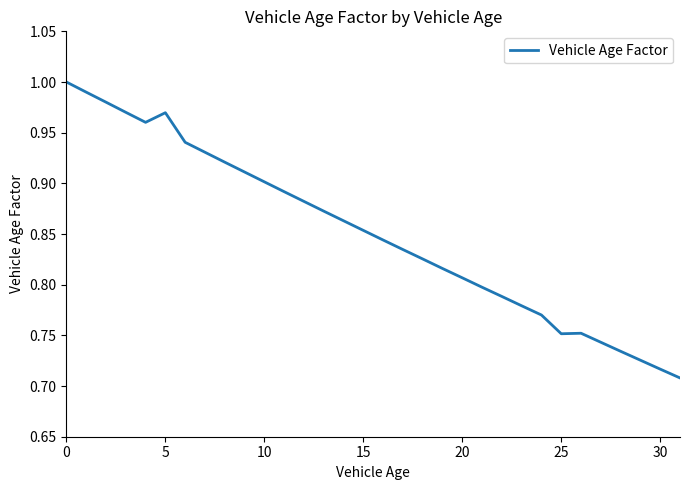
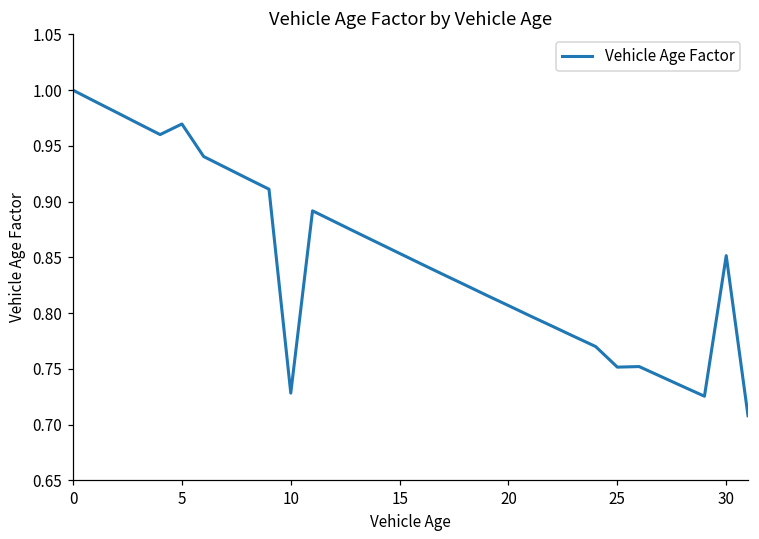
  {
    "0": 1.000,
    "5": 0.970,
-   "10": 0.902,
+   "10": 0.728,
    "15": 0.854,
    "20": 0.807,
    "25": 0.752,
-   "30": 0.717
+   "30": 0.852
  }
